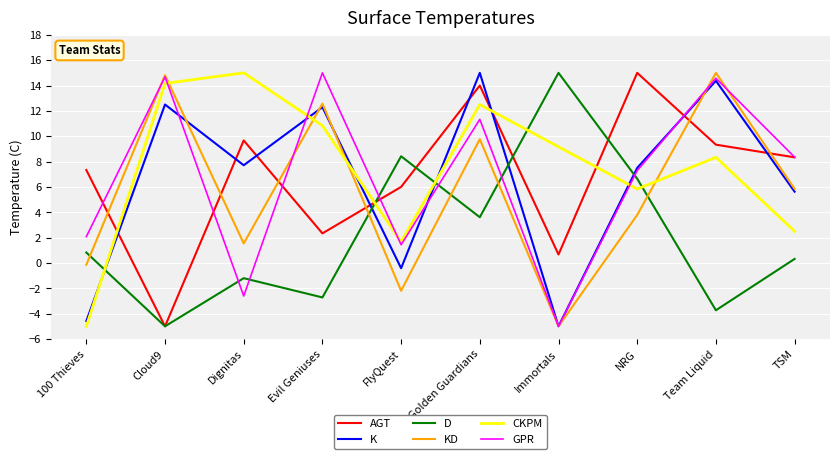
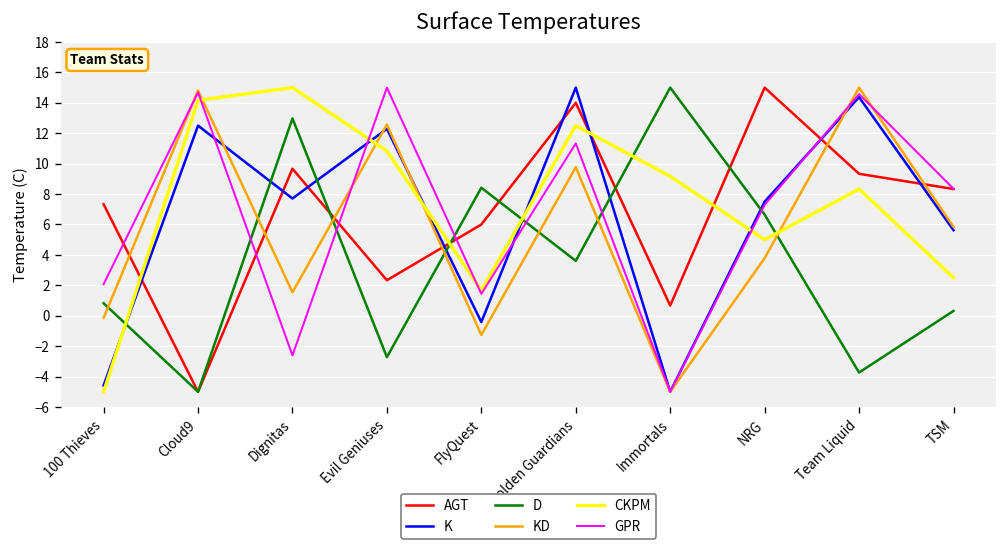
  {
    "AGT": {
      "100 Thieves": 7.3,
      "Dignitas": 9.7,
      "Evil Geniuses": 2.3,
      "FlyQuest": 6.0,
      "Golden Guardians": 14.0,
      "Immortals": 0.7,
      "NRG": 15.0,
      "Team Liquid": 9.3
    },
    "K": {
      "100 Thieves": -4.6,
      "Cloud9": 12.5,
      "Dignitas": 7.7,
      "Evil Geniuses": 12.3,
      "FlyQuest": -0.4,
      "Golden Guardians": 15.0,
      "NRG": 7.5,
      "TSM": 5.6
    },
    "D": {
      "100 Thieves": 0.8,
-     "Dignitas": -1.2,
+     "Dignitas": 13.0,
      "Evil Geniuses": -2.7,
      "FlyQuest": 8.4,
      "Golden Guardians": 3.6,
      "Immortals": 15.0,
      "NRG": 6.6,
      "Team Liquid": -3.7,
      "TSM": 0.3
    },
    "KD": {
      "100 Thieves": -0.1,
      "Dignitas": 1.5,
      "Evil Geniuses": 12.6,
-     "FlyQuest": -2.2,
+     "FlyQuest": -1.3,
      "Golden Guardians": 9.8,
      "NRG": 3.8,
      "Team Liquid": 15.0,
      "TSM": 5.8
    },
    "CKPM": {
      "100 Thieves": -5.0,
      "Cloud9": 14.2,
      "Dignitas": 15.0,
      "Evil Geniuses": 10.8,
      "FlyQuest": 1.7,
      "Golden Guardians": 12.5,
      "Immortals": 9.2,
-     "NRG": 5.8,
+     "NRG": 5.0,
      "Team Liquid": 8.3,
      "TSM": 2.5
    },
    "GPR": {
      "100 Thieves": 2.1,
      "Dignitas": -2.6,
      "Evil Geniuses": 15.0,
      "FlyQuest": 1.4,
      "Golden Guardians": 11.3,
      "NRG": 7.3
    }
  }
